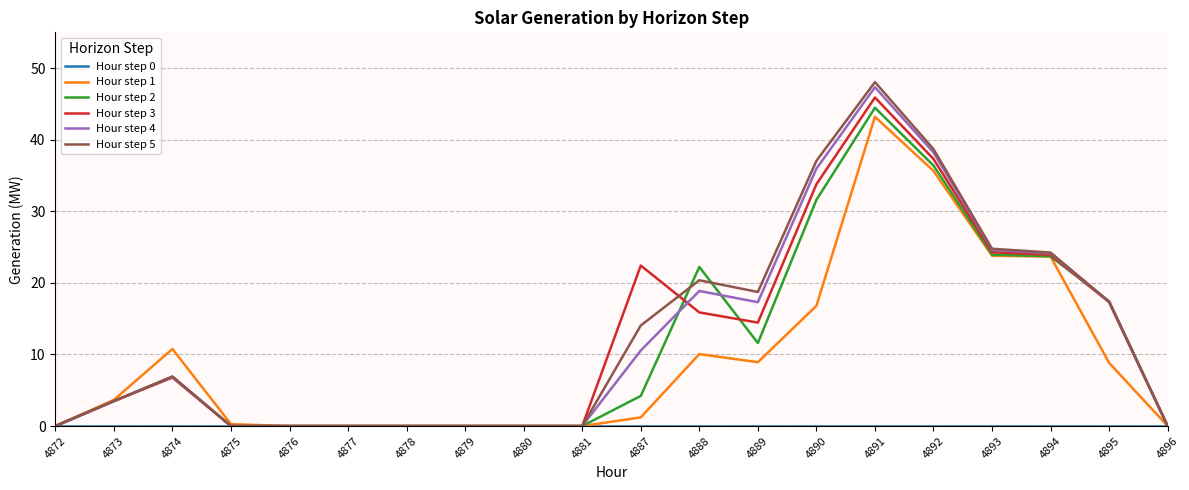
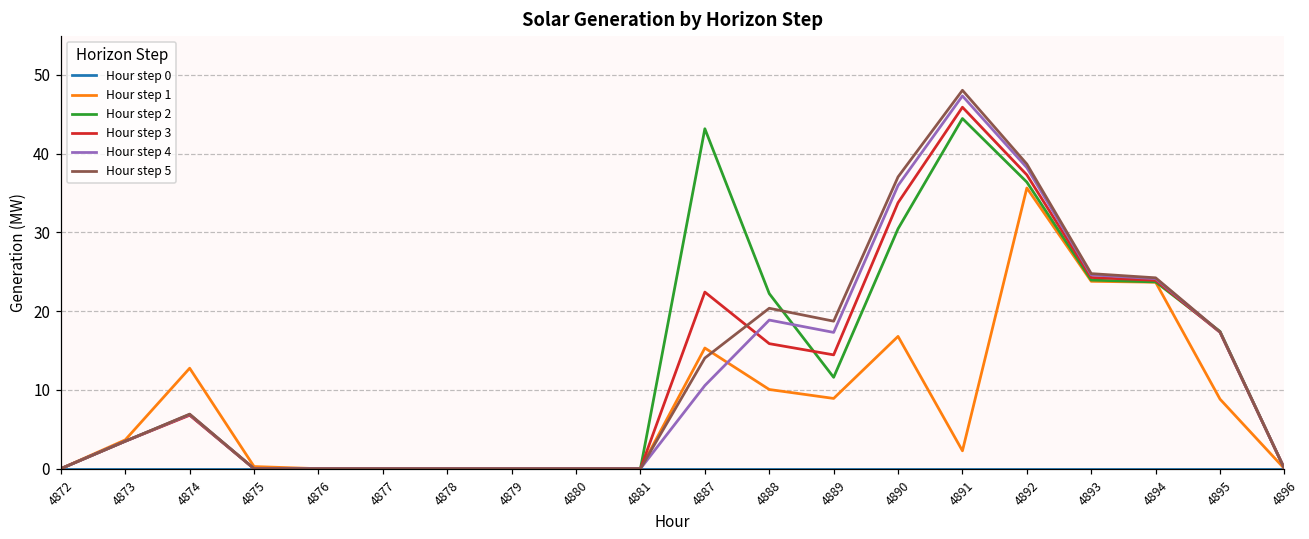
  {
    "Hour step 0": {
      "4873": 0,
      "4874": 0,
      "4887": 0,
      "4888": 0,
      "4889": 0,
      "4890": 0,
      "4891": 0,
      "4892": 0,
      "4893": 0,
      "4894": 0,
      "4895": 0
    },
    "Hour step 1": {
-     "4874": 11,
-     "4887": 1,
+     "4874": 13,
+     "4887": 15,
      "4888": 10,
      "4889": 9,
      "4890": 17,
-     "4891": 43,
+     "4891": 2,
      "4892": 36,
      "4895": 9
    },
    "Hour step 2": {
-     "4887": 4,
+     "4887": 43,
      "4888": 22,
      "4889": 12,
-     "4890": 32,
+     "4890": 30,
      "4891": 44,
      "4892": 36
    },
    "Hour step 3": {
      "4887": 22,
      "4888": 16,
      "4889": 14,
      "4890": 34,
      "4891": 46,
      "4892": 37
    },
    "Hour step 4": {
      "4887": 11,
      "4888": 19,
      "4889": 17,
      "4890": 36,
      "4891": 47,
      "4892": 38
    },
    "Hour step 5": {
      "4887": 14,
      "4888": 20,
      "4889": 19,
      "4890": 37,
      "4891": 48,
      "4892": 39
    }
  }
